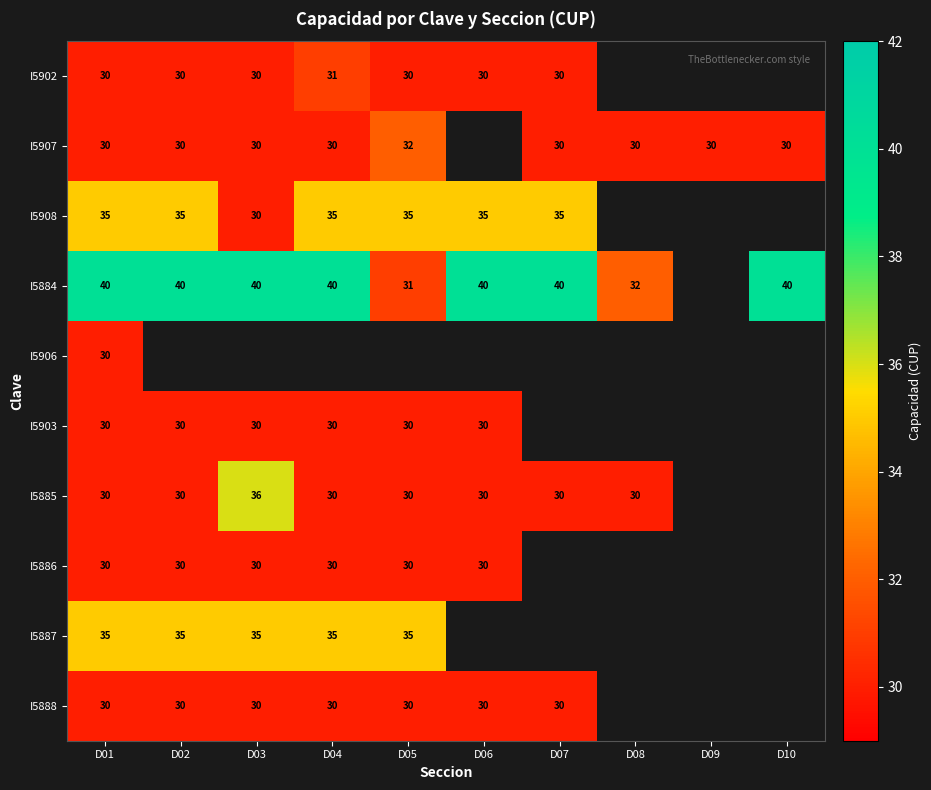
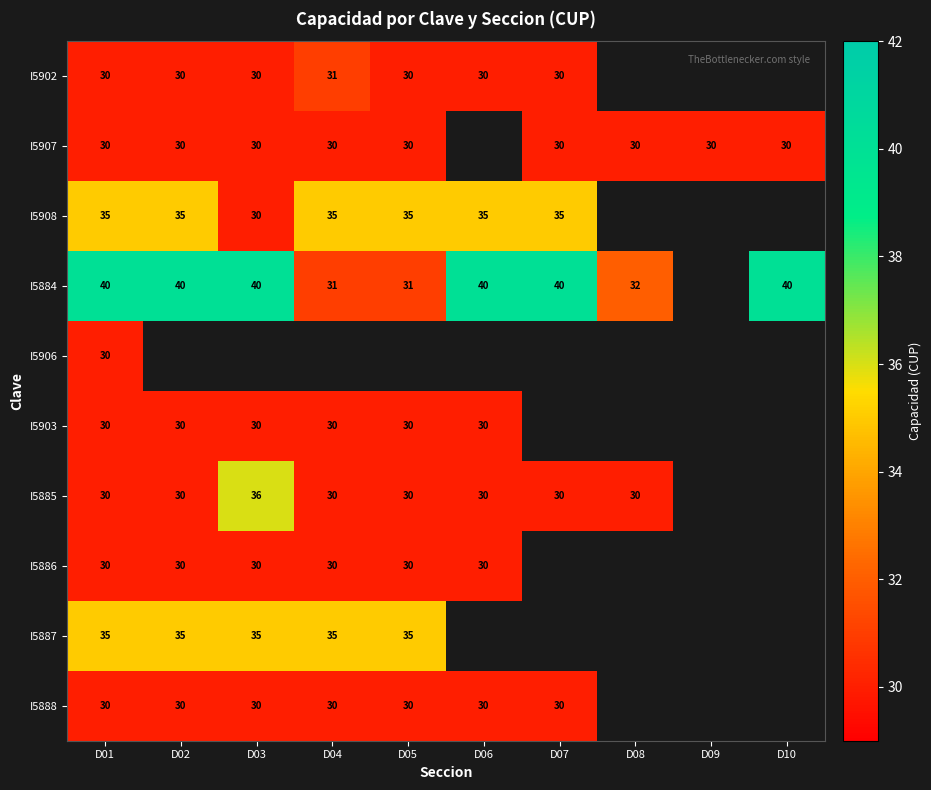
  {
    "I5902": {
      "D01": 30,
      "D02": 30,
      "D03": 30,
      "D04": 31,
      "D05": 30,
      "D06": 30,
      "D07": 30
    },
    "I5907": {
      "D01": 30,
      "D02": 30,
      "D03": 30,
      "D04": 30,
-     "D05": 32,
+     "D05": 30,
      "D07": 30,
      "D08": 30,
      "D09": 30,
      "D10": 30
    },
    "I5908": {
      "D01": 35,
      "D02": 35,
      "D03": 30,
      "D04": 35,
      "D05": 35,
      "D06": 35,
      "D07": 35
    },
    "I5884": {
      "D01": 40,
      "D02": 40,
      "D03": 40,
-     "D04": 40,
+     "D04": 31,
      "D05": 31,
      "D06": 40,
      "D07": 40,
      "D08": 32,
      "D10": 40
    },
    "I5906": {
      "D01": 30
    },
    "I5903": {
      "D01": 30,
      "D02": 30,
      "D03": 30,
      "D04": 30,
      "D05": 30,
      "D06": 30
    },
    "I5885": {
      "D01": 30,
      "D02": 30,
      "D03": 36,
      "D04": 30,
      "D05": 30,
      "D06": 30,
      "D07": 30,
      "D08": 30
    },
    "I5886": {
      "D01": 30,
      "D02": 30,
      "D03": 30,
      "D04": 30,
      "D05": 30,
      "D06": 30
    },
    "I5887": {
      "D01": 35,
      "D02": 35,
      "D03": 35,
      "D04": 35,
      "D05": 35
    },
    "I5888": {
      "D01": 30,
      "D02": 30,
      "D03": 30,
      "D04": 30,
      "D05": 30,
      "D06": 30,
      "D07": 30
    }
  }
